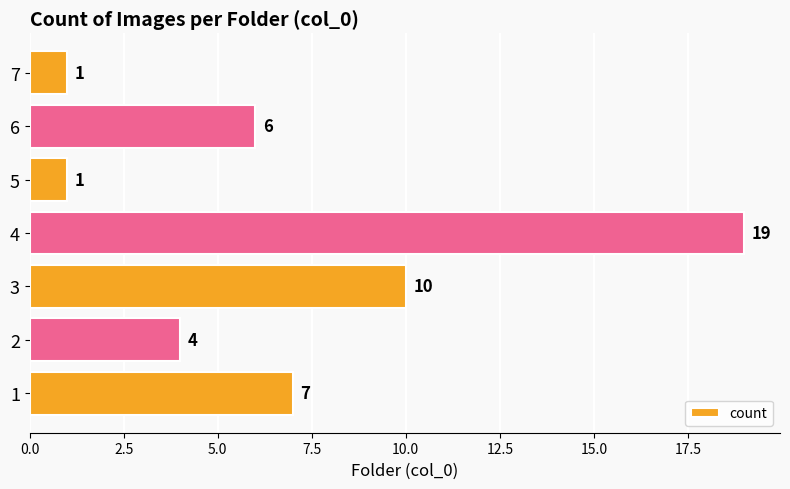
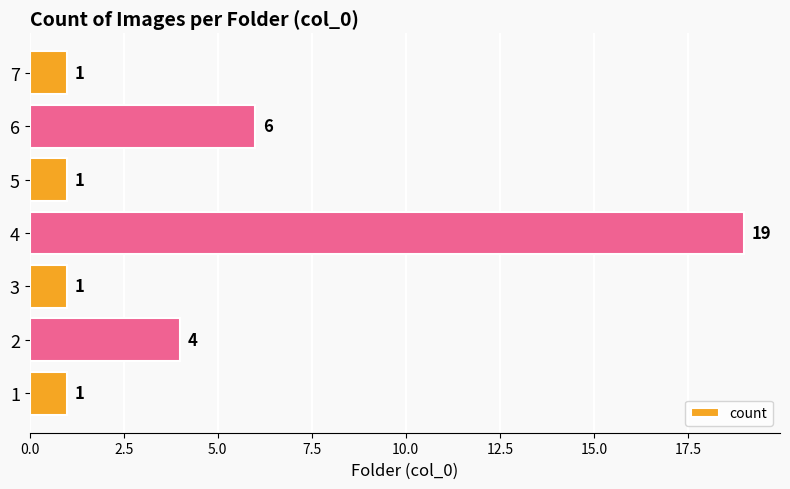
  {
    "7": 1,
    "6": 6,
    "5": 1,
    "4": 19,
-   "3": 10,
+   "3": 1,
    "2": 4,
-   "1": 7
+   "1": 1
  }
